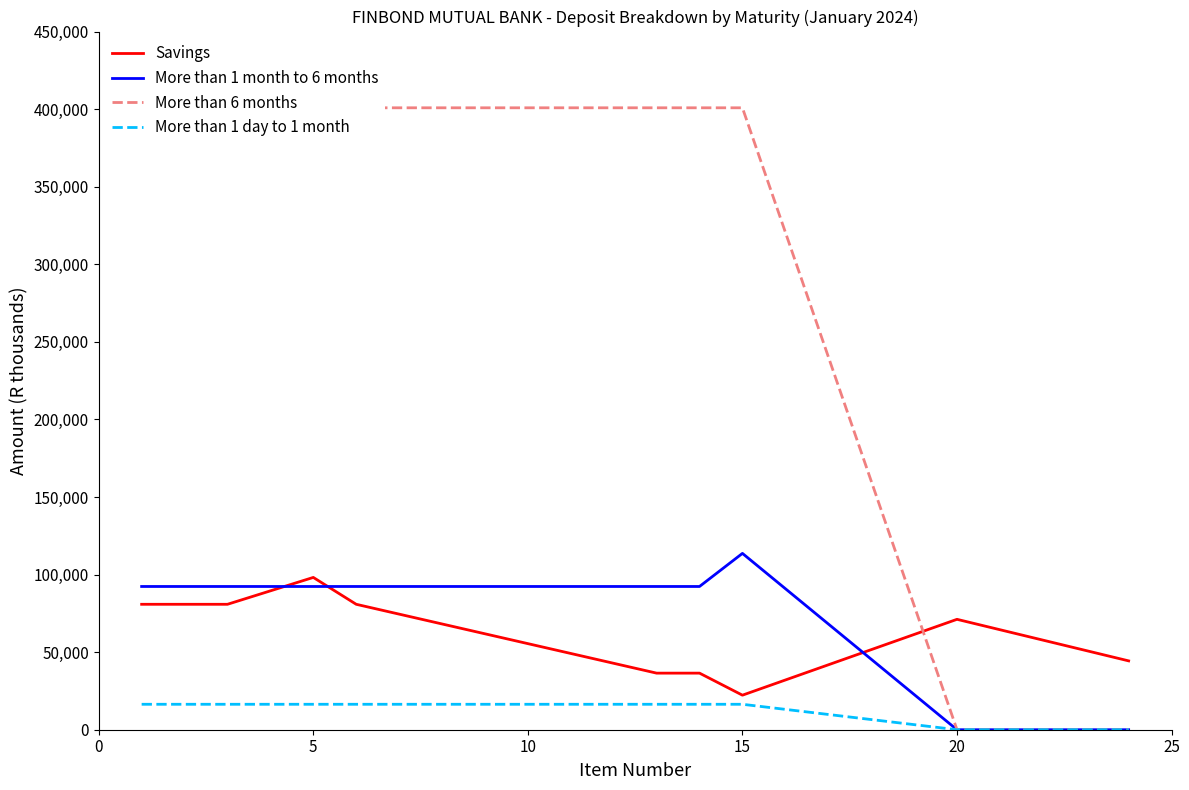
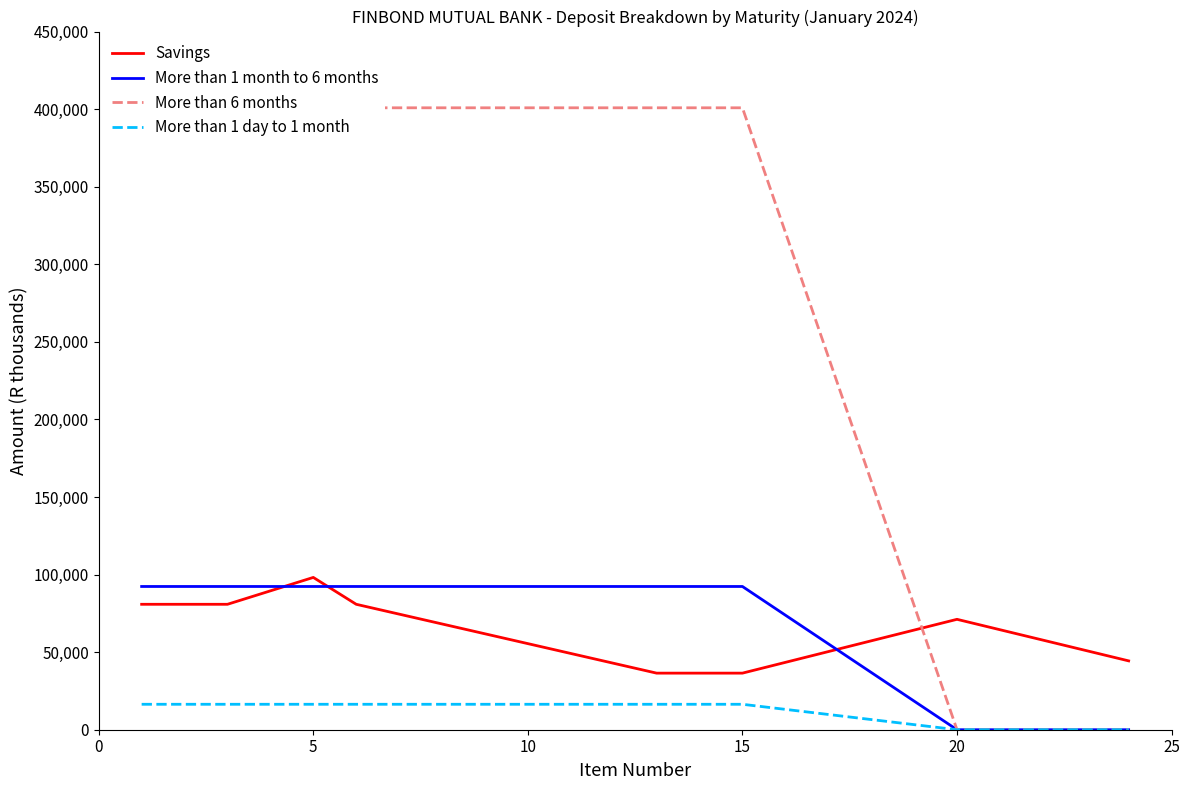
  {
    "Savings": {
      "5": "98,000",
-     "15": "22,000",
+     "15": "36,000",
      "20": "71,000"
    },
    "More than 1 month to 6 months": {
      "5": "92,000",
-     "15": "114,000"
+     "15": "92,000"
    },
    "More than 6 months": {
      "15": "401,000"
    },
    "More than 1 day to 1 month": {
      "5": "16,000",
      "15": "16,000"
    }
  }
